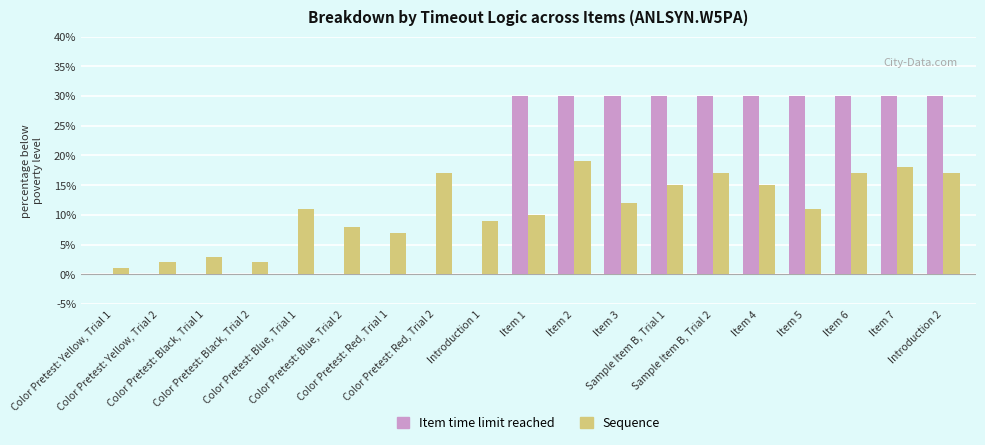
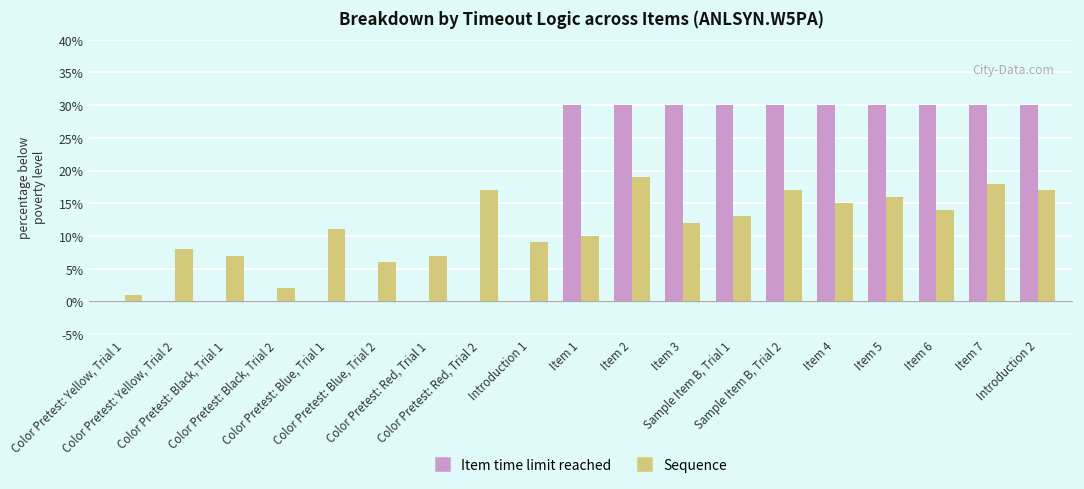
  {
    "Item time limit reached": {
      "Color Pretest: Yellow, Trial 1": "0%",
      "Color Pretest: Yellow, Trial 2": "0%",
      "Color Pretest: Black, Trial 1": "0%",
      "Color Pretest: Black, Trial 2": "0%",
      "Color Pretest: Blue, Trial 1": "0%",
      "Color Pretest: Blue, Trial 2": "0%",
      "Color Pretest: Red, Trial 1": "0%",
      "Color Pretest: Red, Trial 2": "0%",
      "Introduction 1": "0%",
      "Item 1": "30%",
      "Item 2": "30%",
      "Item 3": "30%",
      "Sample Item B, Trial 1": "30%",
      "Sample Item B, Trial 2": "30%",
      "Item 4": "30%",
      "Item 5": "30%",
      "Item 6": "30%",
      "Item 7": "30%",
      "Introduction 2": "30%"
    },
    "Sequence": {
      "Color Pretest: Yellow, Trial 1": "1%",
-     "Color Pretest: Yellow, Trial 2": "2%",
-     "Color Pretest: Black, Trial 1": "3%",
+     "Color Pretest: Yellow, Trial 2": "8%",
+     "Color Pretest: Black, Trial 1": "7%",
      "Color Pretest: Black, Trial 2": "2%",
      "Color Pretest: Blue, Trial 1": "11%",
-     "Color Pretest: Blue, Trial 2": "8%",
+     "Color Pretest: Blue, Trial 2": "6%",
      "Color Pretest: Red, Trial 1": "7%",
      "Color Pretest: Red, Trial 2": "17%",
      "Introduction 1": "9%",
      "Item 1": "10%",
      "Item 2": "19%",
      "Item 3": "12%",
-     "Sample Item B, Trial 1": "15%",
+     "Sample Item B, Trial 1": "13%",
      "Sample Item B, Trial 2": "17%",
      "Item 4": "15%",
-     "Item 5": "11%",
-     "Item 6": "17%",
+     "Item 5": "16%",
+     "Item 6": "14%",
      "Item 7": "18%",
      "Introduction 2": "17%"
    }
  }
